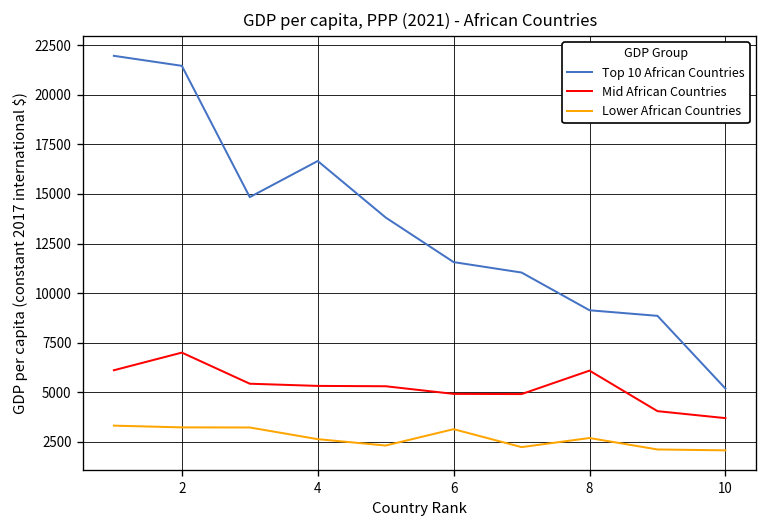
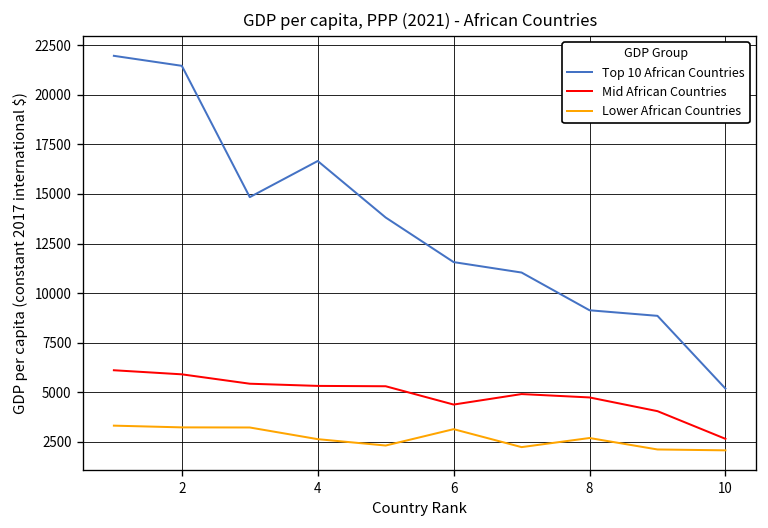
  {
    "Top 10 African Countries": {
      "2": 21500,
      "4": 16700,
      "6": 11600,
      "8": 9100,
      "10": 5200
    },
    "Mid African Countries": {
-     "2": 7000,
+     "2": 5900,
      "4": 5300,
-     "6": 4900,
-     "8": 6100,
-     "10": 3700
+     "6": 4400,
+     "8": 4700,
+     "10": 2700
    },
    "Lower African Countries": {
      "2": 3200,
      "4": 2600,
      "6": 3100,
      "8": 2700,
      "10": 2100
    }
  }
